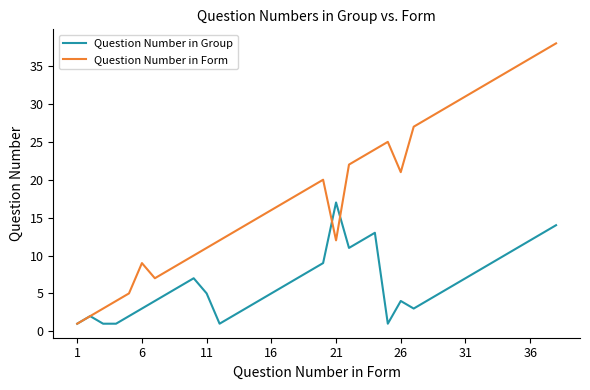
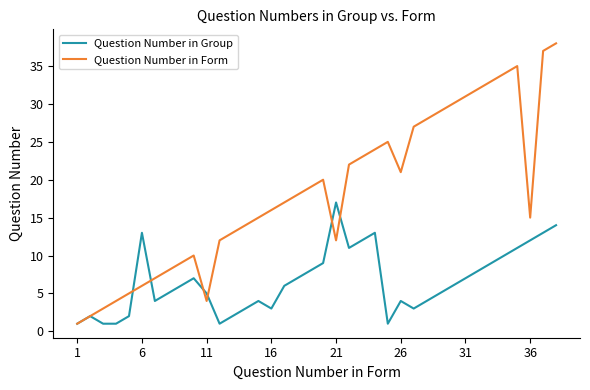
  {
    "Question Number in Group": {
-     "6": 3,
+     "6": 13,
      "11": 5,
-     "16": 5,
+     "16": 3,
      "21": 17,
      "26": 4,
      "31": 7,
      "36": 12
    },
    "Question Number in Form": {
-     "6": 9,
-     "11": 11,
+     "6": 6,
+     "11": 4,
      "16": 16,
      "21": 12,
      "26": 21,
      "31": 31,
-     "36": 36
+     "36": 15
    }
  }
